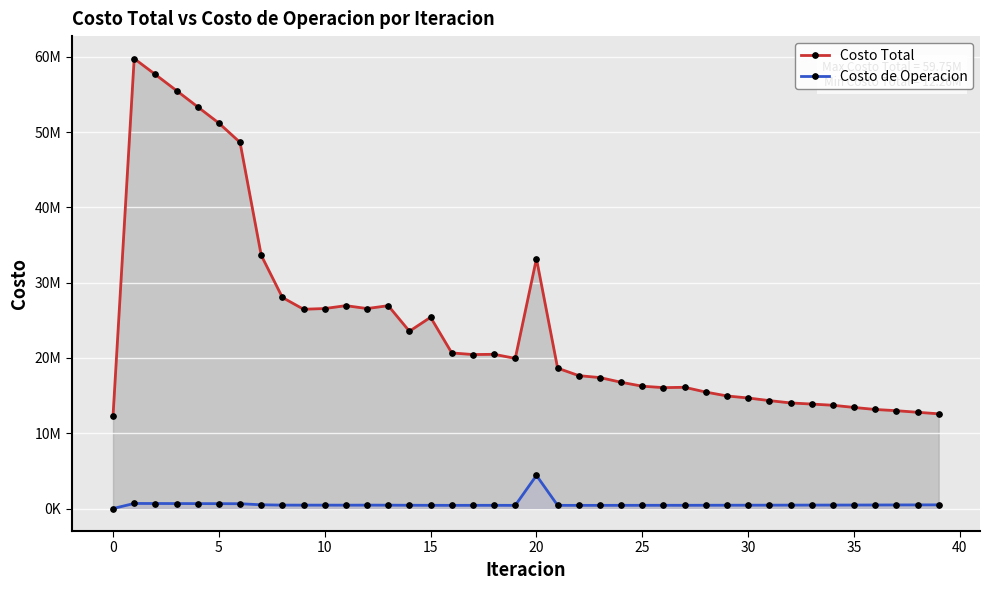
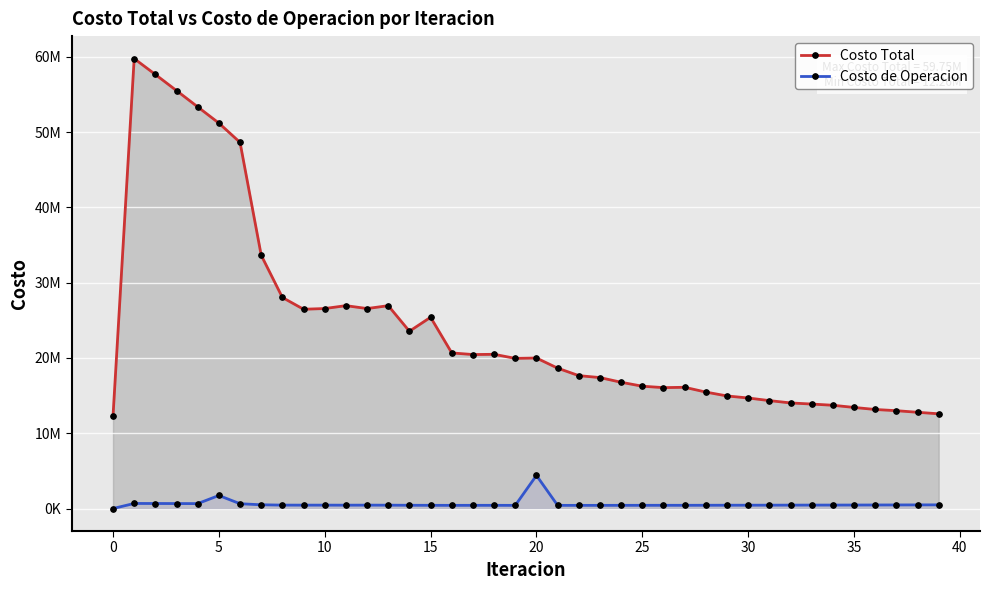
  {
    "Costo Total": {
      "0": 12000000,
      "5": 51000000,
      "10": 27000000,
      "15": 25000000,
-     "20": 33000000,
+     "20": 20000000,
      "25": 16000000,
      "30": 15000000,
      "35": 13000000
    },
    "Costo de Operacion": {
      "0": 0,
-     "5": 1000000,
+     "5": 2000000,
      "10": 0,
      "15": 0,
      "20": 4000000,
      "25": 0,
      "30": 0,
      "35": 0
    }
  }
